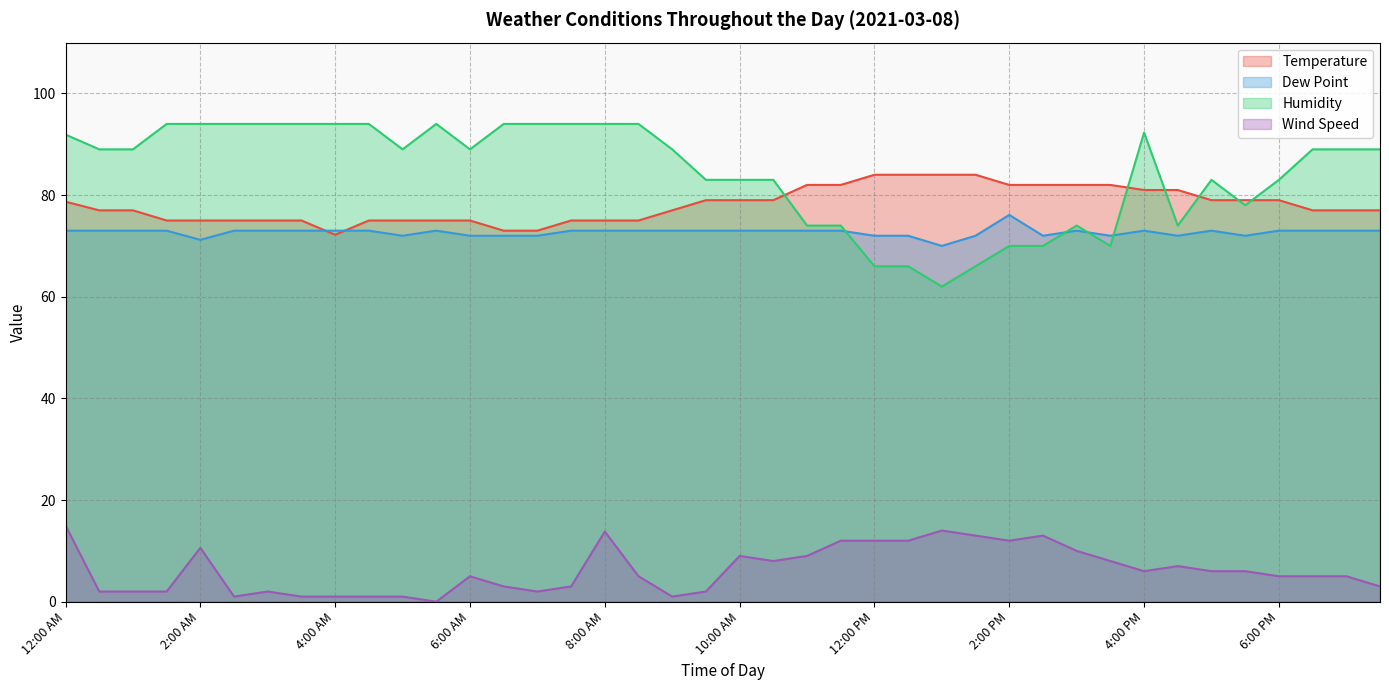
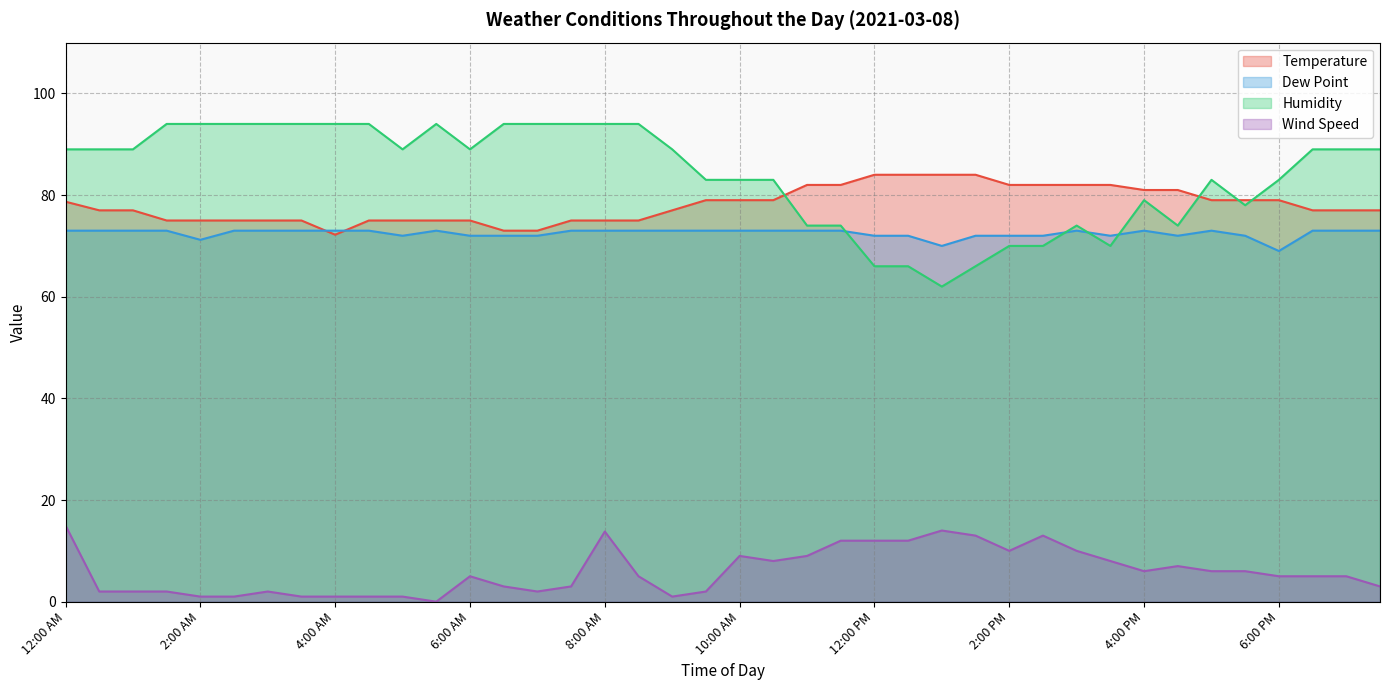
  {
    "Temperature": {
      "12:00 AM": 79,
      "2:00 AM": 75,
      "4:00 AM": 72,
      "6:00 AM": 75,
      "8:00 AM": 75,
      "10:00 AM": 79,
      "12:00 PM": 84,
      "2:00 PM": 82,
      "4:00 PM": 81,
      "6:00 PM": 79
    },
    "Dew Point": {
      "12:00 AM": 73,
      "2:00 AM": 71,
      "4:00 AM": 73,
      "6:00 AM": 72,
      "8:00 AM": 73,
      "10:00 AM": 73,
      "12:00 PM": 72,
-     "2:00 PM": 76,
+     "2:00 PM": 72,
      "4:00 PM": 73,
-     "6:00 PM": 73
+     "6:00 PM": 69
    },
    "Humidity": {
-     "12:00 AM": 92,
+     "12:00 AM": 89,
      "2:00 AM": 94,
      "4:00 AM": 94,
      "6:00 AM": 89,
      "8:00 AM": 94,
      "10:00 AM": 83,
      "12:00 PM": 66,
      "2:00 PM": 70,
-     "4:00 PM": 92,
+     "4:00 PM": 79,
      "6:00 PM": 83
    },
    "Wind Speed": {
      "12:00 AM": 15,
-     "2:00 AM": 11,
+     "2:00 AM": 1,
      "4:00 AM": 1,
      "6:00 AM": 5,
      "8:00 AM": 14,
      "10:00 AM": 9,
      "12:00 PM": 12,
-     "2:00 PM": 12,
+     "2:00 PM": 10,
      "4:00 PM": 6,
      "6:00 PM": 5
    }
  }
